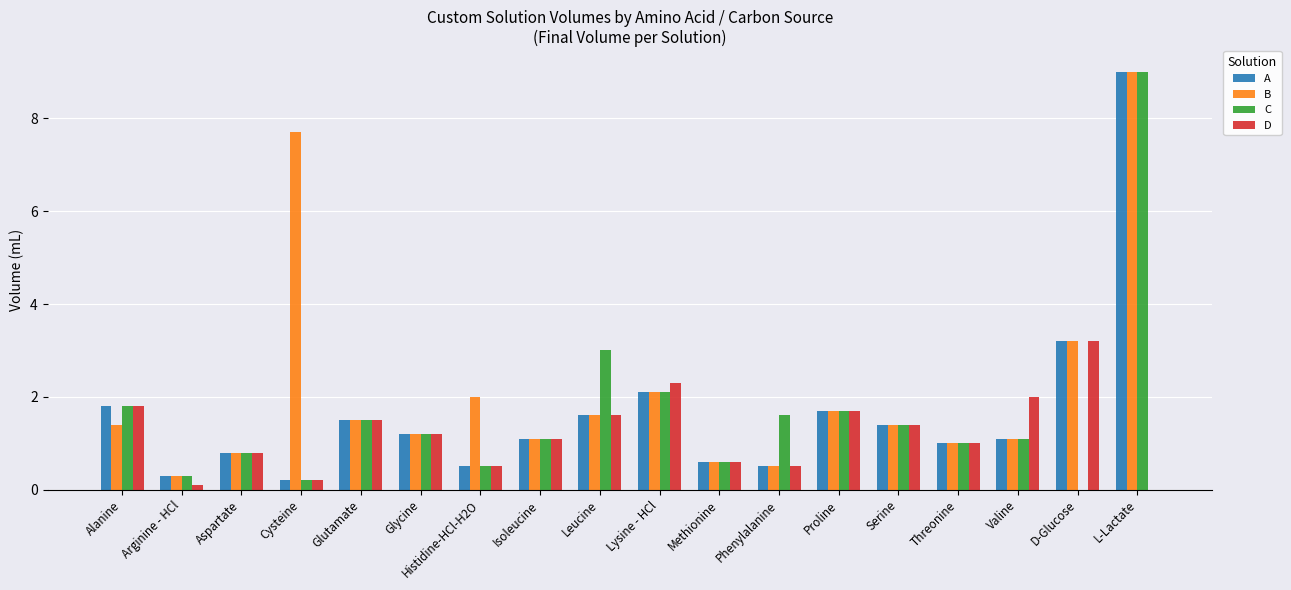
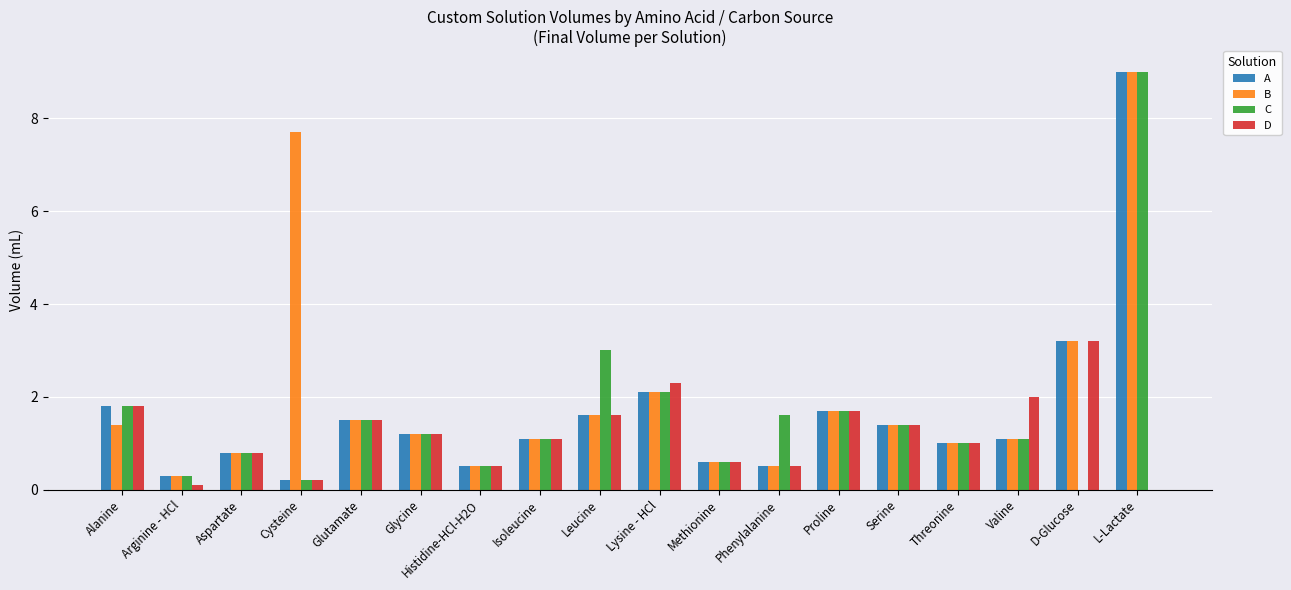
  {
    "A": {
      "Alanine": 1.8,
      "Arginine - HCl": 0.3,
      "Aspartate": 0.8,
      "Cysteine": 0.2,
      "Glutamate": 1.5,
      "Glycine": 1.2,
      "Histidine-HCl-H2O": 0.5,
      "Isoleucine": 1.1,
      "Leucine": 1.6,
      "Lysine - HCl": 2.1,
      "Methionine": 0.6,
      "Phenylalanine": 0.5,
      "Proline": 1.7,
      "Serine": 1.4,
      "Threonine": 1.0,
      "Valine": 1.1,
      "D-Glucose": 3.2,
      "L-Lactate": 9.0
    },
    "B": {
      "Alanine": 1.4,
      "Arginine - HCl": 0.3,
      "Aspartate": 0.8,
      "Cysteine": 7.7,
      "Glutamate": 1.5,
      "Glycine": 1.2,
-     "Histidine-HCl-H2O": 2.0,
+     "Histidine-HCl-H2O": 0.5,
      "Isoleucine": 1.1,
      "Leucine": 1.6,
      "Lysine - HCl": 2.1,
      "Methionine": 0.6,
      "Phenylalanine": 0.5,
      "Proline": 1.7,
      "Serine": 1.4,
      "Threonine": 1.0,
      "Valine": 1.1,
      "D-Glucose": 3.2,
      "L-Lactate": 9.0
    },
    "C": {
      "Alanine": 1.8,
      "Arginine - HCl": 0.3,
      "Aspartate": 0.8,
      "Cysteine": 0.2,
      "Glutamate": 1.5,
      "Glycine": 1.2,
      "Histidine-HCl-H2O": 0.5,
      "Isoleucine": 1.1,
      "Leucine": 3.0,
      "Lysine - HCl": 2.1,
      "Methionine": 0.6,
      "Phenylalanine": 1.6,
      "Proline": 1.7,
      "Serine": 1.4,
      "Threonine": 1.0,
      "Valine": 1.1,
      "D-Glucose": 0.0,
      "L-Lactate": 9.0
    },
    "D": {
      "Alanine": 1.8,
      "Arginine - HCl": 0.1,
      "Aspartate": 0.8,
      "Cysteine": 0.2,
      "Glutamate": 1.5,
      "Glycine": 1.2,
      "Histidine-HCl-H2O": 0.5,
      "Isoleucine": 1.1,
      "Leucine": 1.6,
      "Lysine - HCl": 2.3,
      "Methionine": 0.6,
      "Phenylalanine": 0.5,
      "Proline": 1.7,
      "Serine": 1.4,
      "Threonine": 1.0,
      "Valine": 2.0,
      "D-Glucose": 3.2,
      "L-Lactate": 0.0
    }
  }
